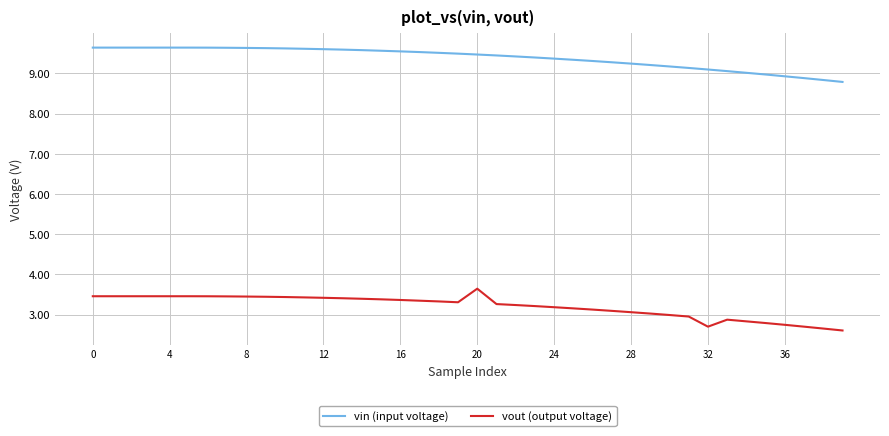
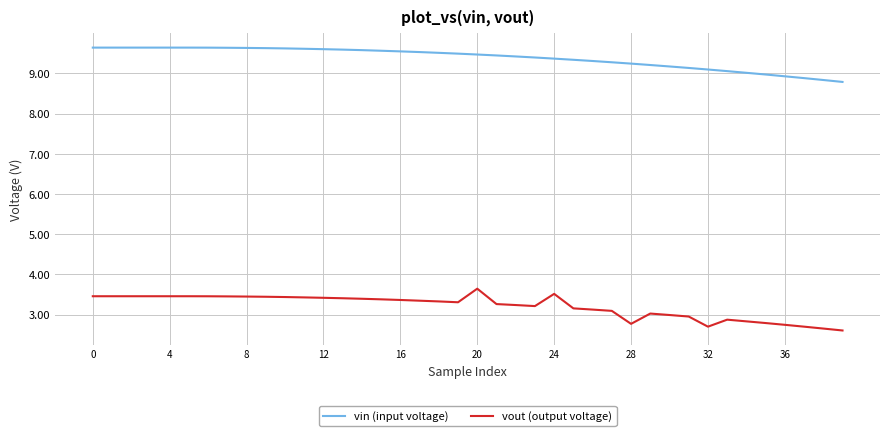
  {
    "vin (input voltage)": {
      "0": 9.6,
      "4": 9.6,
      "8": 9.6,
      "12": 9.6,
      "16": 9.5,
      "20": 9.5,
      "24": 9.4,
      "28": 9.2,
      "32": 9.1,
      "36": 8.9
    },
    "vout (output voltage)": {
      "0": 3.5,
      "4": 3.5,
      "8": 3.4,
      "12": 3.4,
      "16": 3.4,
      "20": 3.6,
-     "24": 3.2,
-     "28": 3.1,
+     "24": 3.5,
+     "28": 2.8,
      "32": 2.7,
      "36": 2.7
    }
  }
